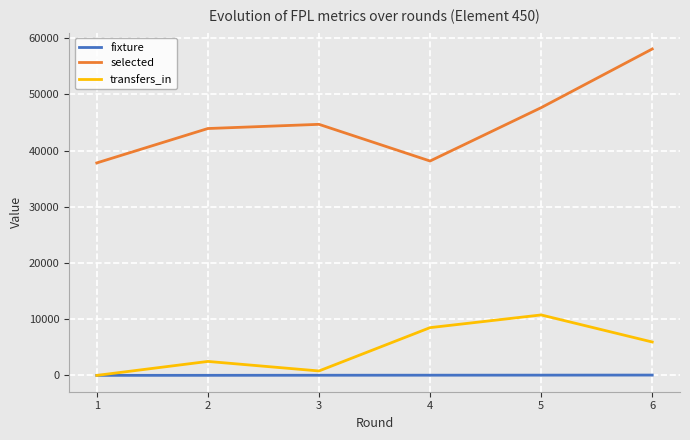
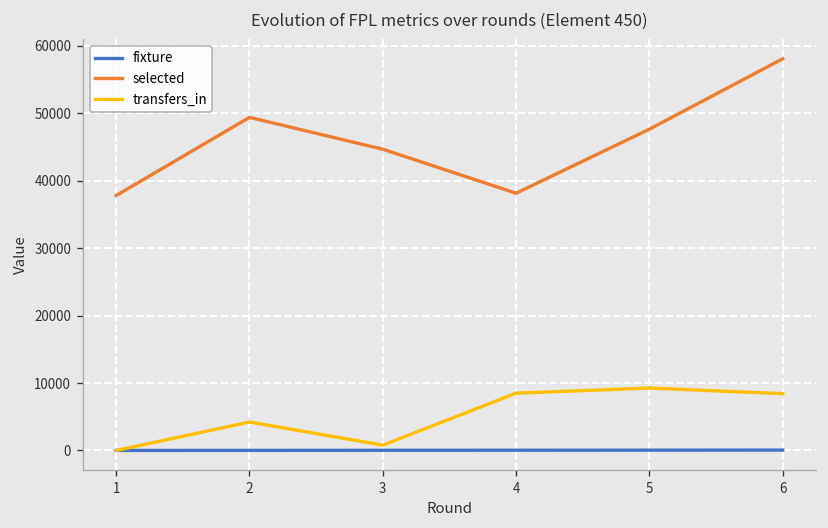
  {
    "fixture": {
      "2": 0,
      "3": 0,
      "4": 0,
      "5": 0,
      "6": 0
    },
    "selected": {
      "1": 38000,
-     "2": 44000,
+     "2": 49000,
      "3": 45000,
      "4": 38000,
      "5": 48000,
      "6": 58000
    },
    "transfers_in": {
-     "2": 2000,
+     "2": 4000,
      "3": 1000,
      "4": 9000,
-     "5": 11000,
-     "6": 6000
+     "5": 9000,
+     "6": 8000
    }
  }
